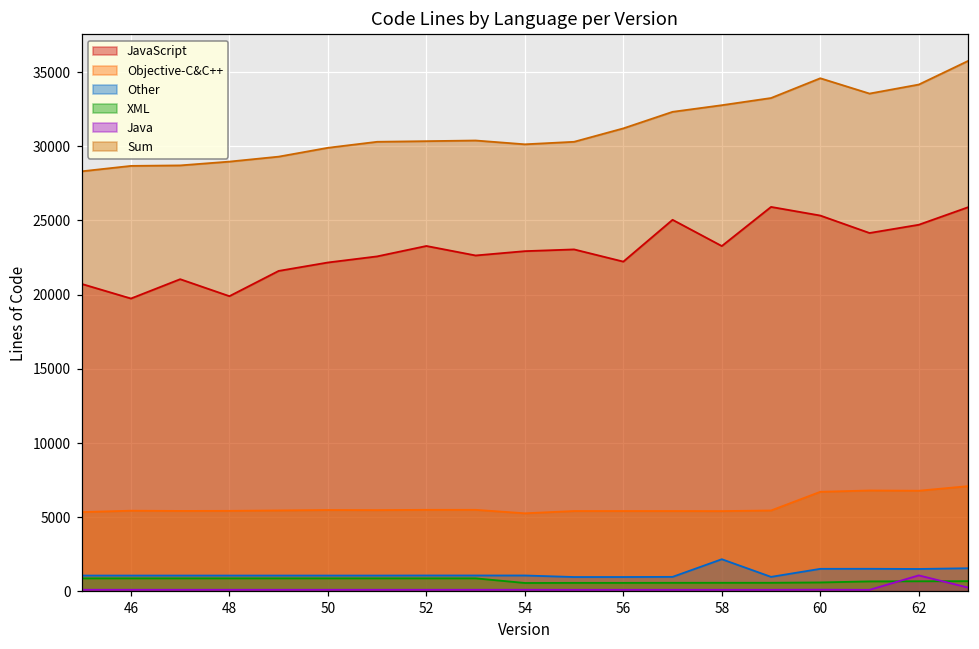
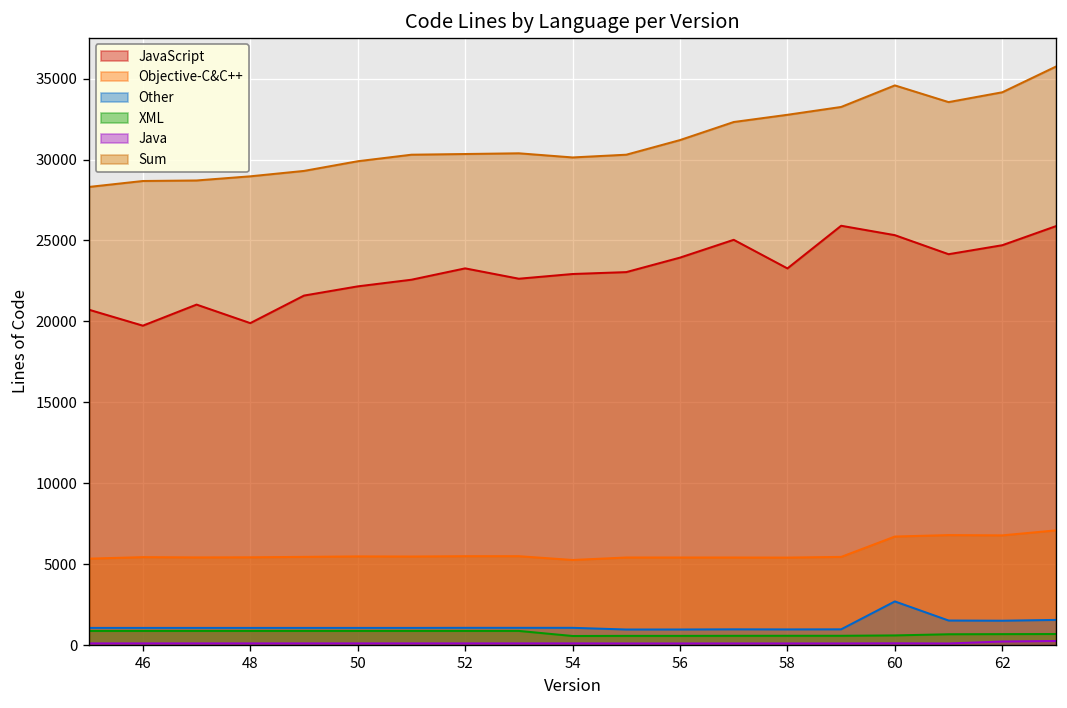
  {
    "JavaScript": {
      "46": 19700,
      "48": 19900,
      "50": 22200,
      "52": 23300,
      "54": 22900,
-     "56": 22200,
+     "56": 23900,
      "58": 23300,
      "60": 25300,
      "62": 24700
    },
    "Other": {
      "46": 1100,
      "48": 1100,
      "50": 1100,
      "52": 1100,
      "54": 1100,
      "56": 1000,
-     "58": 2200,
-     "60": 1500,
+     "58": 1000,
+     "60": 2700,
      "62": 1500
    },
    "XML": {
      "46": 900,
      "48": 900,
      "50": 900,
      "52": 900,
      "54": 600,
      "56": 600,
      "58": 600,
      "60": 600,
      "62": 700
    },
    "Java": {
      "46": 100,
      "48": 100,
      "50": 100,
      "52": 100,
      "54": 100,
      "56": 100,
      "58": 100,
      "60": 100,
-     "62": 1100
+     "62": 200
    }
  }
